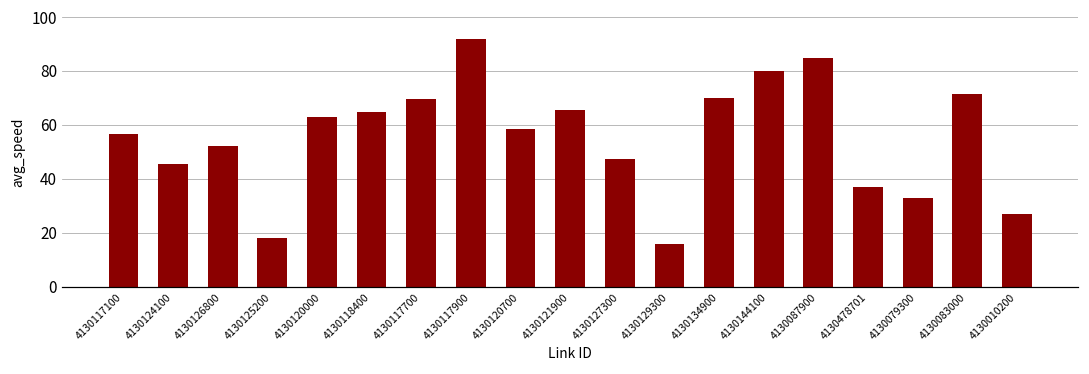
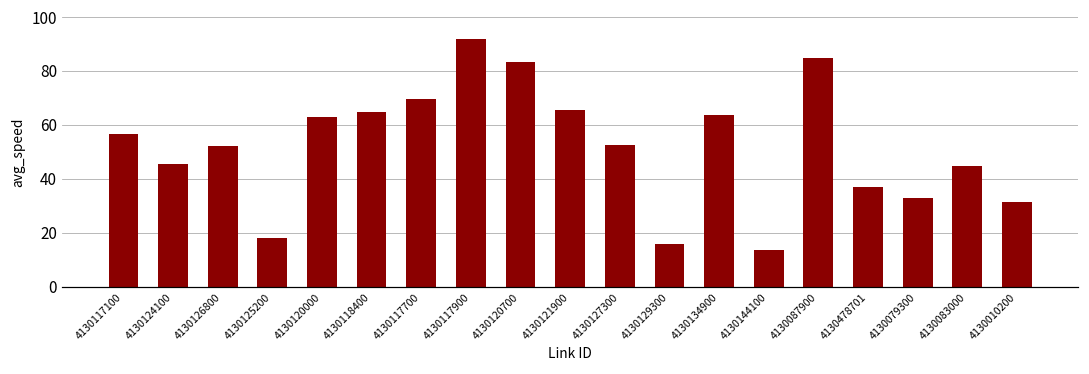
  {
    "4130117100": 57,
    "4130124100": 46,
    "4130126800": 52,
    "4130125200": 18,
    "4130120000": 63,
    "4130118400": 65,
    "4130117700": 70,
    "4130117900": 92,
-   "4130120700": 59,
+   "4130120700": 83,
    "4130121900": 66,
-   "4130127300": 48,
+   "4130127300": 53,
    "4130129300": 16,
-   "4130134900": 70,
-   "4130144100": 80,
+   "4130134900": 64,
+   "4130144100": 14,
    "4130087900": 85,
    "4130478701": 37,
    "4130079300": 33,
-   "4130083000": 72,
-   "4130010200": 27
+   "4130083000": 45,
+   "4130010200": 31
  }
